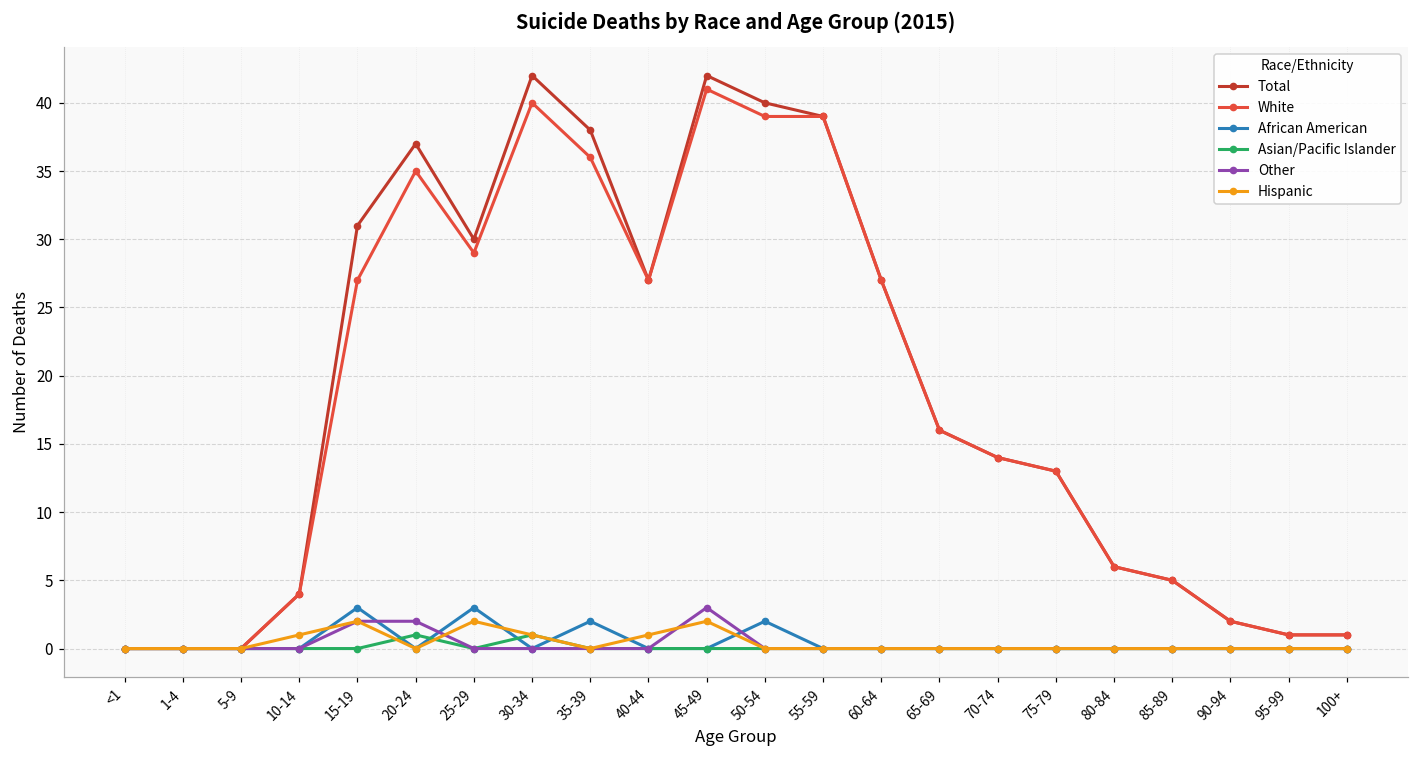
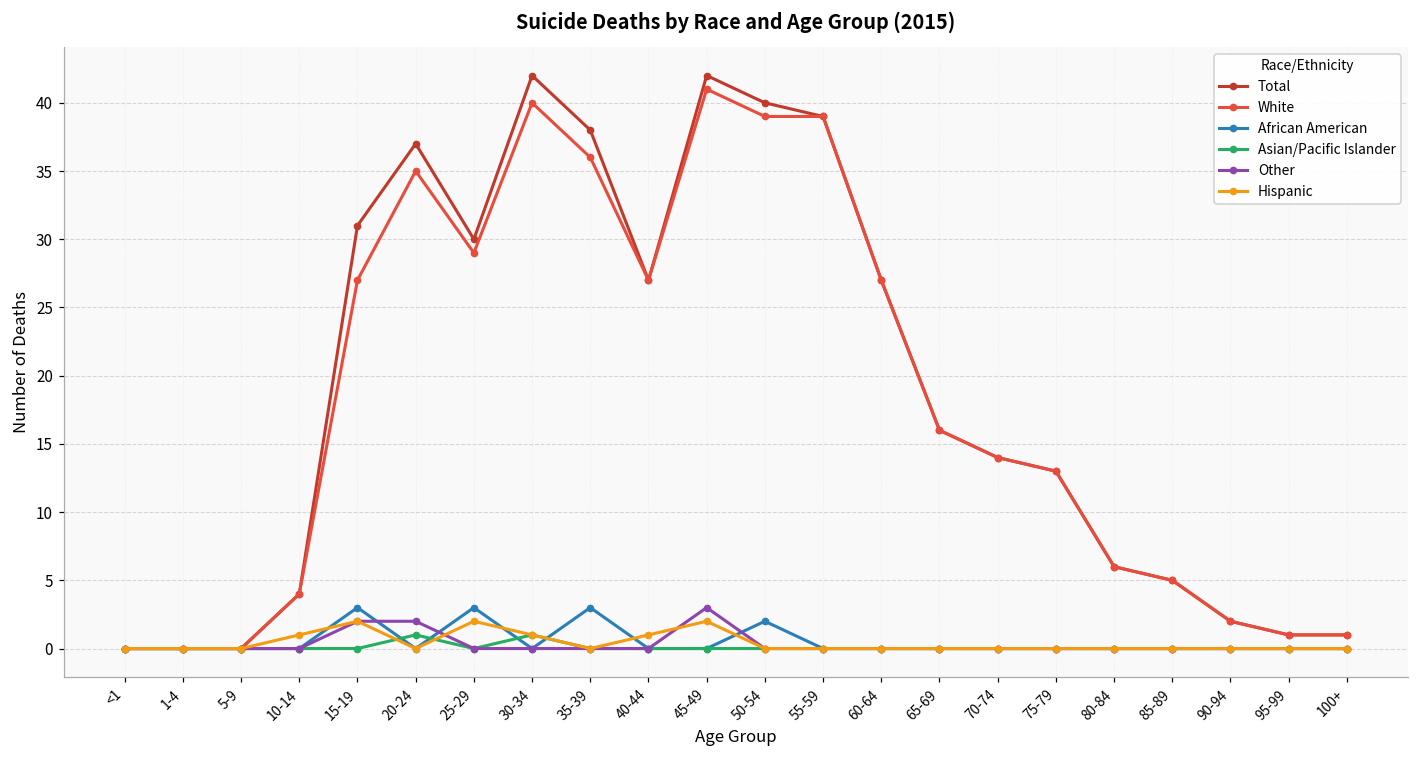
  {
    "African American": {
      "15-19": 3,
      "25-29": 3,
-     "35-39": 2,
+     "35-39": 3,
      "50-54": 2
    },
    "Asian/Pacific Islander": {
      "15-19": 0,
      "20-24": 1
    },
    "Other": {
      "20-24": 2,
      "45-49": 3
    },
    "Hispanic": {
      "10-14": 1,
      "25-29": 2,
      "40-44": 1,
      "45-49": 2
    }
  }
